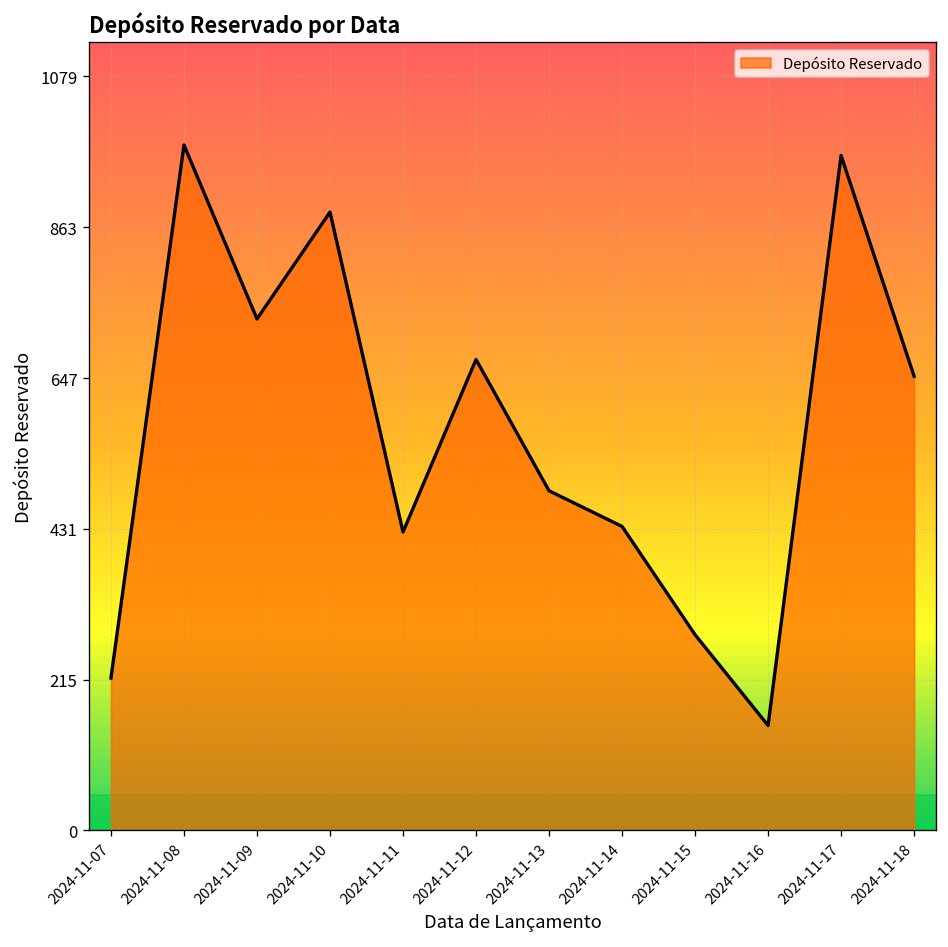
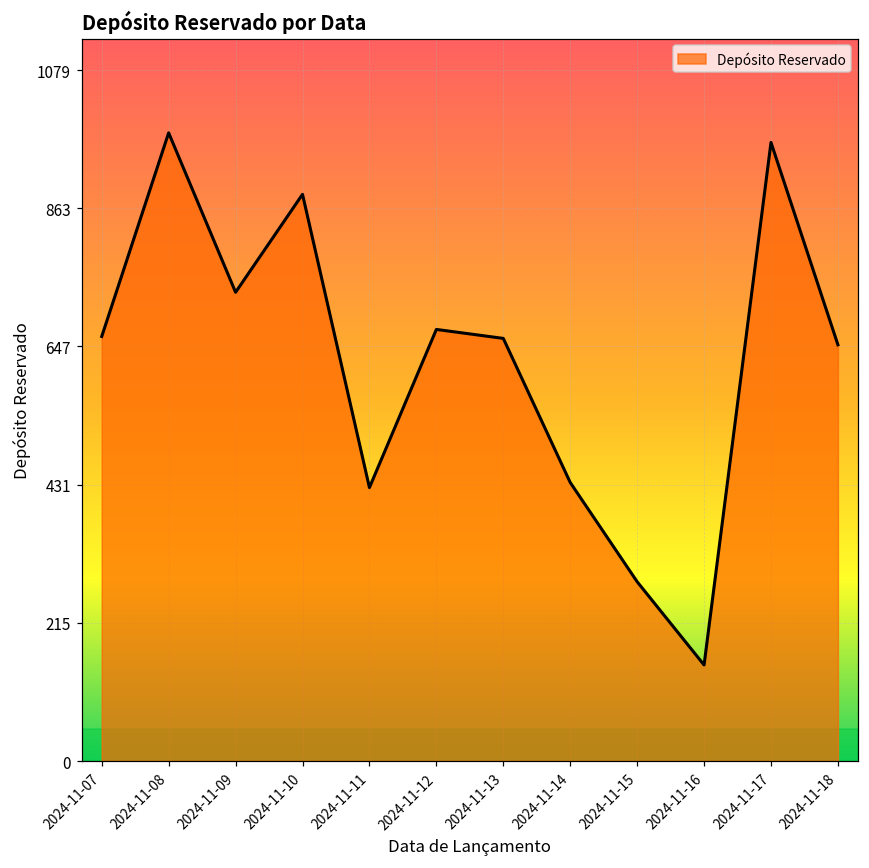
  {
-   "2024-11-07": 220,
+   "2024-11-07": 660,
    "2024-11-08": 980,
    "2024-11-09": 730,
    "2024-11-10": 890,
    "2024-11-11": 430,
    "2024-11-12": 670,
-   "2024-11-13": 490,
+   "2024-11-13": 660,
    "2024-11-14": 440,
    "2024-11-15": 280,
    "2024-11-16": 150,
    "2024-11-17": 970,
    "2024-11-18": 650
  }
